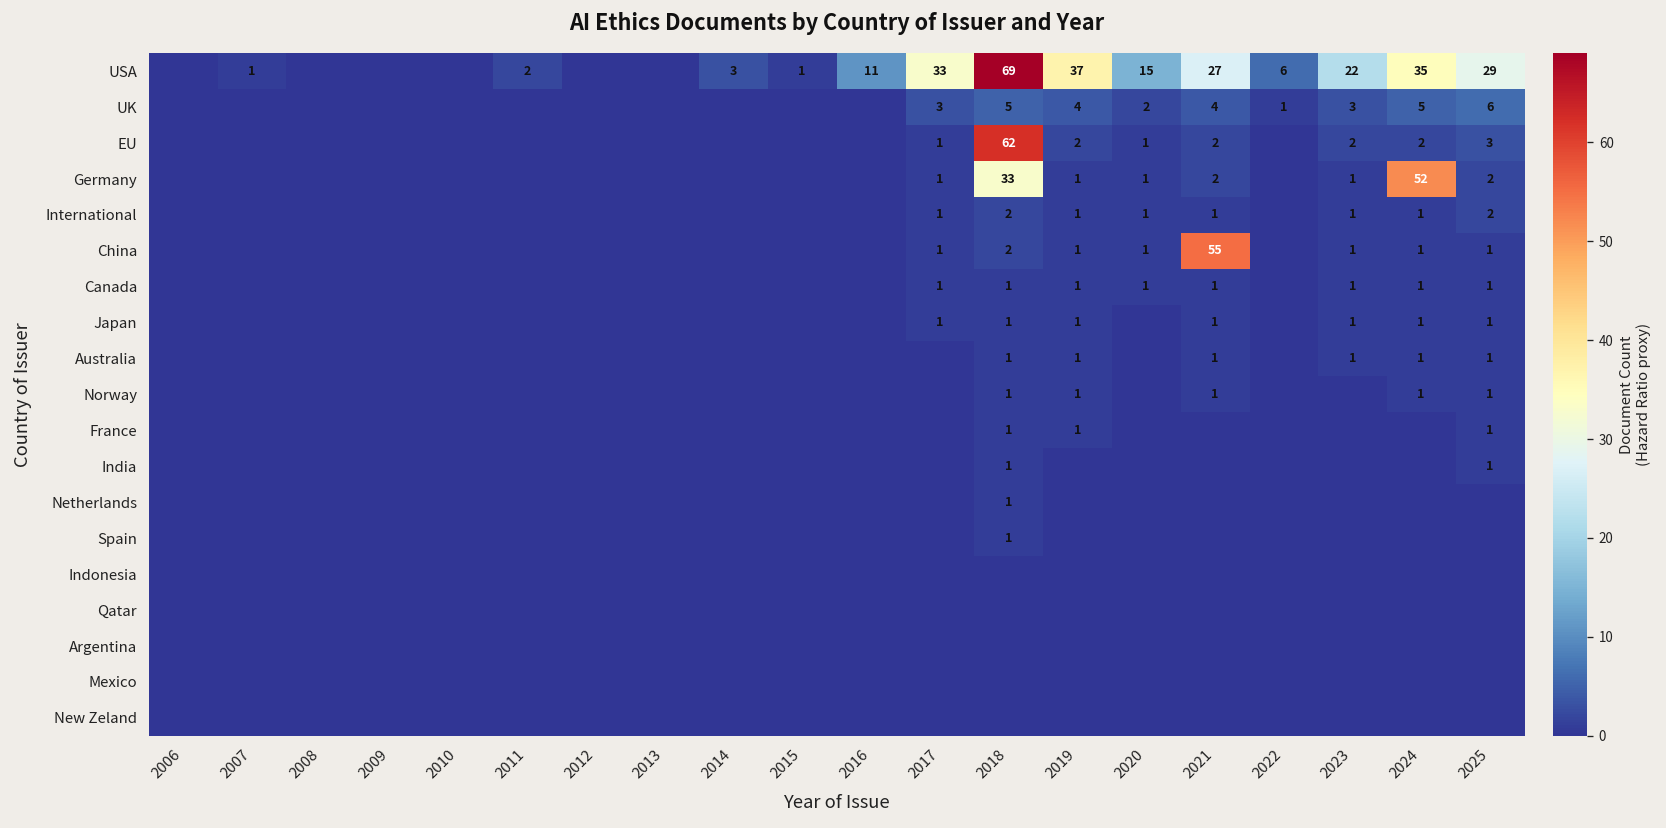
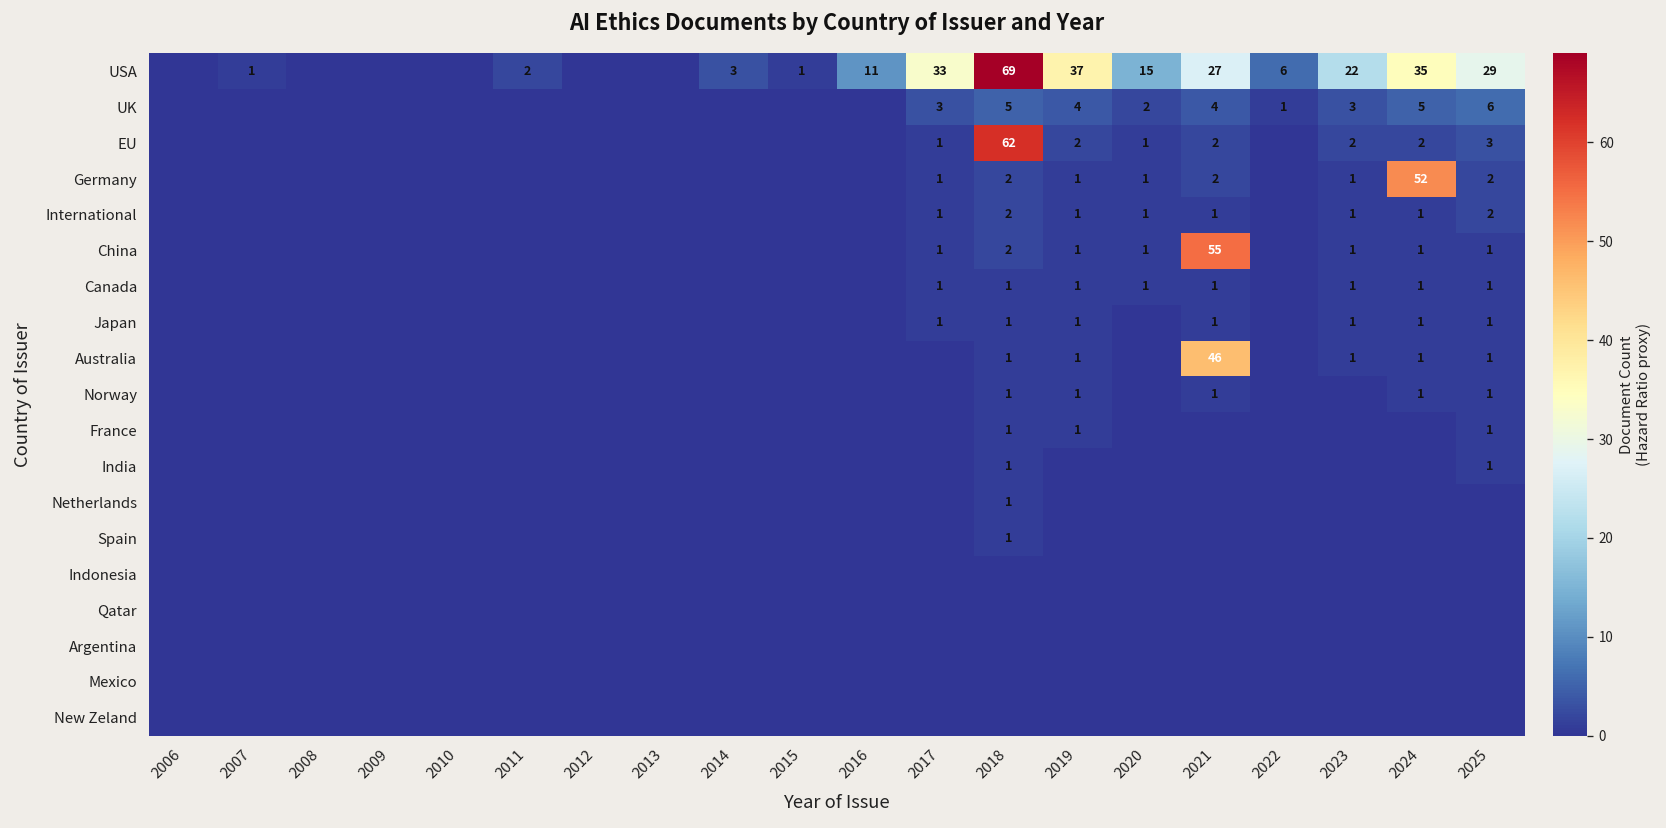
  {
    "USA": {
      "2007": 1,
      "2011": 2,
      "2014": 3,
      "2015": 1,
      "2016": 11,
      "2017": 33,
      "2018": 69,
      "2019": 37,
      "2020": 15,
      "2021": 27,
      "2022": 6,
      "2023": 22,
      "2024": 35,
      "2025": 29
    },
    "UK": {
      "2017": 3,
      "2018": 5,
      "2019": 4,
      "2020": 2,
      "2021": 4,
      "2022": 1,
      "2023": 3,
      "2024": 5,
      "2025": 6
    },
    "EU": {
      "2017": 1,
      "2018": 62,
      "2019": 2,
      "2020": 1,
      "2021": 2,
      "2023": 2,
      "2024": 2,
      "2025": 3
    },
    "Germany": {
      "2017": 1,
-     "2018": 33,
+     "2018": 2,
      "2019": 1,
      "2020": 1,
      "2021": 2,
      "2023": 1,
      "2024": 52,
      "2025": 2
    },
    "International": {
      "2017": 1,
      "2018": 2,
      "2019": 1,
      "2020": 1,
      "2021": 1,
      "2023": 1,
      "2024": 1,
      "2025": 2
    },
    "China": {
      "2017": 1,
      "2018": 2,
      "2019": 1,
      "2020": 1,
      "2021": 55,
      "2023": 1,
      "2024": 1,
      "2025": 1
    },
    "Canada": {
      "2017": 1,
      "2018": 1,
      "2019": 1,
      "2020": 1,
      "2021": 1,
      "2023": 1,
      "2024": 1,
      "2025": 1
    },
    "Japan": {
      "2017": 1,
      "2018": 1,
      "2019": 1,
      "2021": 1,
      "2023": 1,
      "2024": 1,
      "2025": 1
    },
    "Australia": {
      "2018": 1,
      "2019": 1,
-     "2021": 1,
+     "2021": 46,
      "2023": 1,
      "2024": 1,
      "2025": 1
    },
    "Norway": {
      "2018": 1,
      "2019": 1,
      "2021": 1,
      "2024": 1,
      "2025": 1
    },
    "France": {
      "2018": 1,
      "2019": 1,
      "2025": 1
    },
    "India": {
      "2018": 1,
      "2025": 1
    },
    "Netherlands": {
      "2018": 1
    },
    "Spain": {
      "2018": 1
    }
  }
